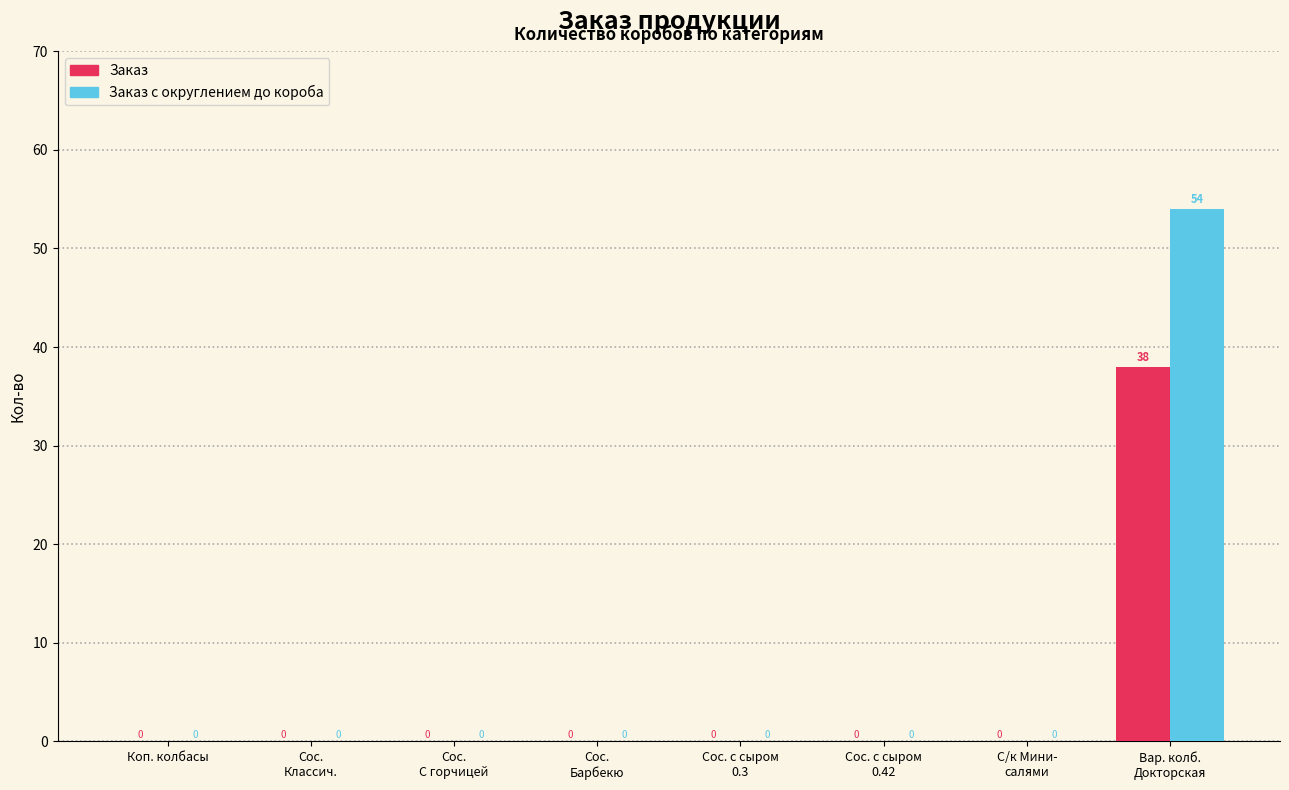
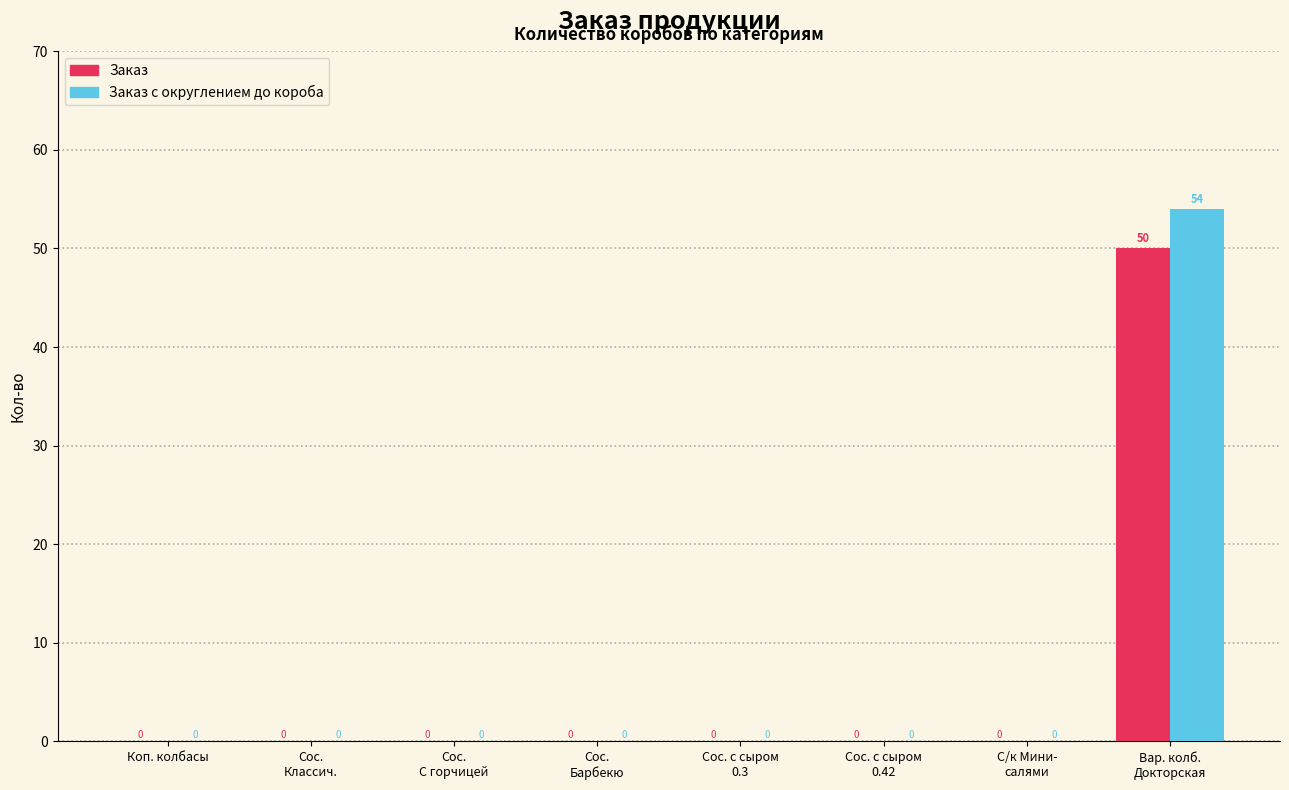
  {
    "Заказ": {
      "Коп. колбасы": 0,
      "Сос. Классич.": 0,
      "Сос. С горчицей": 0,
      "Сос. Барбекю": 0,
      "Сос. с сыром 0.3": 0,
      "Сос. с сыром 0.42": 0,
      "С/к Мини- салями": 0,
-     "Вар. колб. Докторская": 38
+     "Вар. колб. Докторская": 50
    },
    "Заказ с округлением до короба": {
      "Коп. колбасы": 0,
      "Сос. Классич.": 0,
      "Сос. С горчицей": 0,
      "Сос. Барбекю": 0,
      "Сос. с сыром 0.3": 0,
      "Сос. с сыром 0.42": 0,
      "С/к Мини- салями": 0,
      "Вар. колб. Докторская": 54
    }
  }
